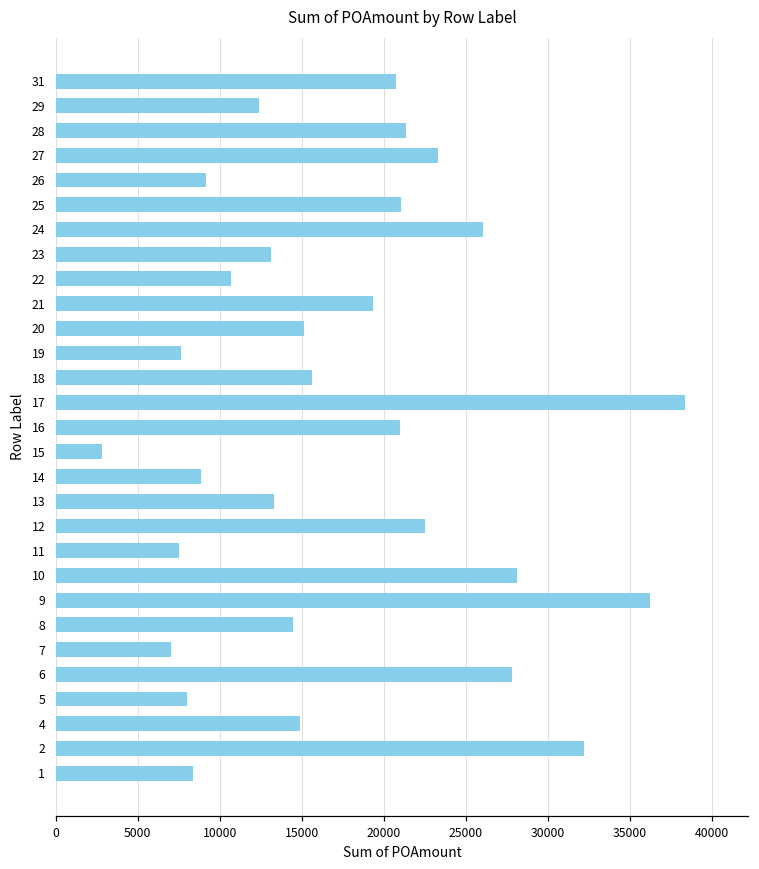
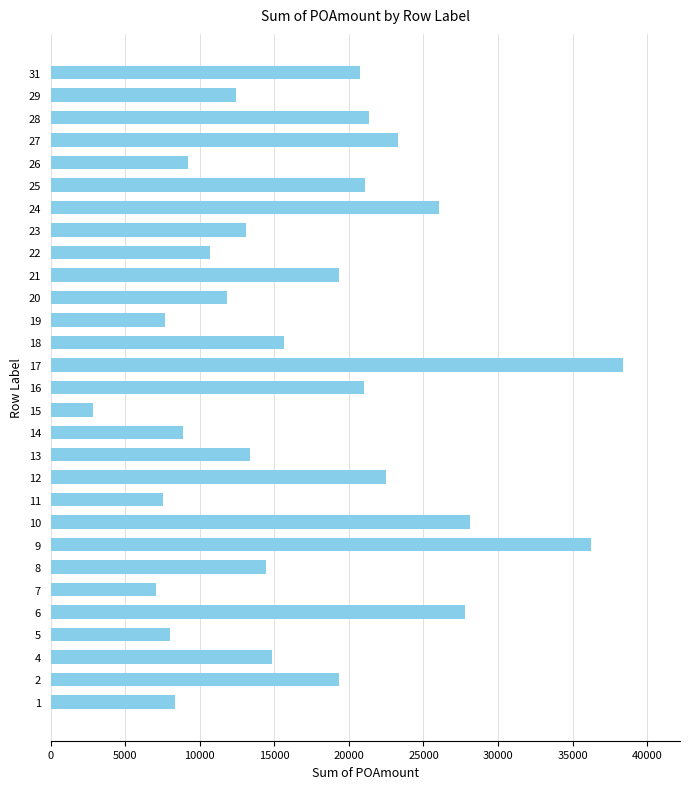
  {
    "31": 20800,
    "29": 12400,
    "28": 21300,
    "27": 23300,
    "26": 9200,
    "25": 21100,
    "24": 26100,
    "23": 13100,
    "22": 10700,
    "21": 19300,
-   "20": 15100,
+   "20": 11800,
    "19": 7600,
    "18": 15600,
    "17": 38400,
    "16": 21000,
    "15": 2800,
    "14": 8800,
    "13": 13300,
    "12": 22500,
    "11": 7500,
    "10": 28100,
    "9": 36200,
    "8": 14500,
    "7": 7000,
    "6": 27800,
    "5": 8000,
    "4": 14900,
-   "2": 32200,
+   "2": 19300,
    "1": 8400
  }
